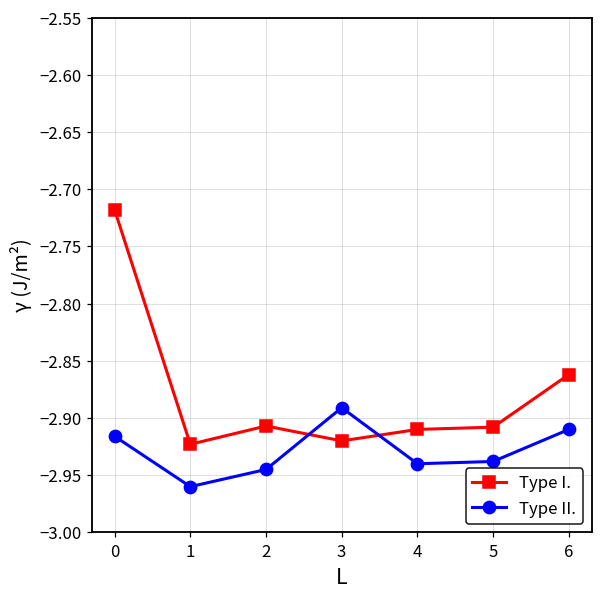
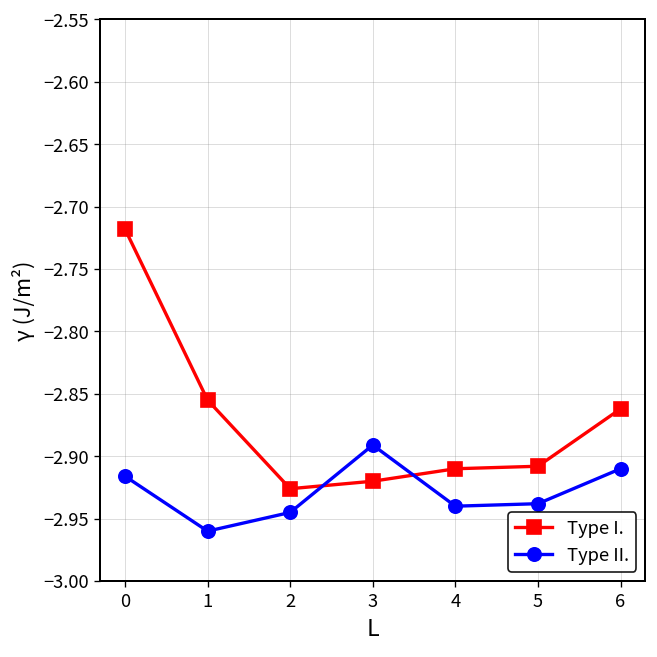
  {
    "Type I.": {
      "0": -2.718,
-     "1": -2.923,
-     "2": -2.907,
+     "1": -2.855,
+     "2": -2.926,
      "3": -2.920,
      "4": -2.910,
      "5": -2.908,
      "6": -2.862
    },
    "Type II.": {
      "0": -2.916,
      "1": -2.960,
      "2": -2.945,
      "3": -2.891,
      "4": -2.940,
      "5": -2.938,
      "6": -2.910
    }
  }
